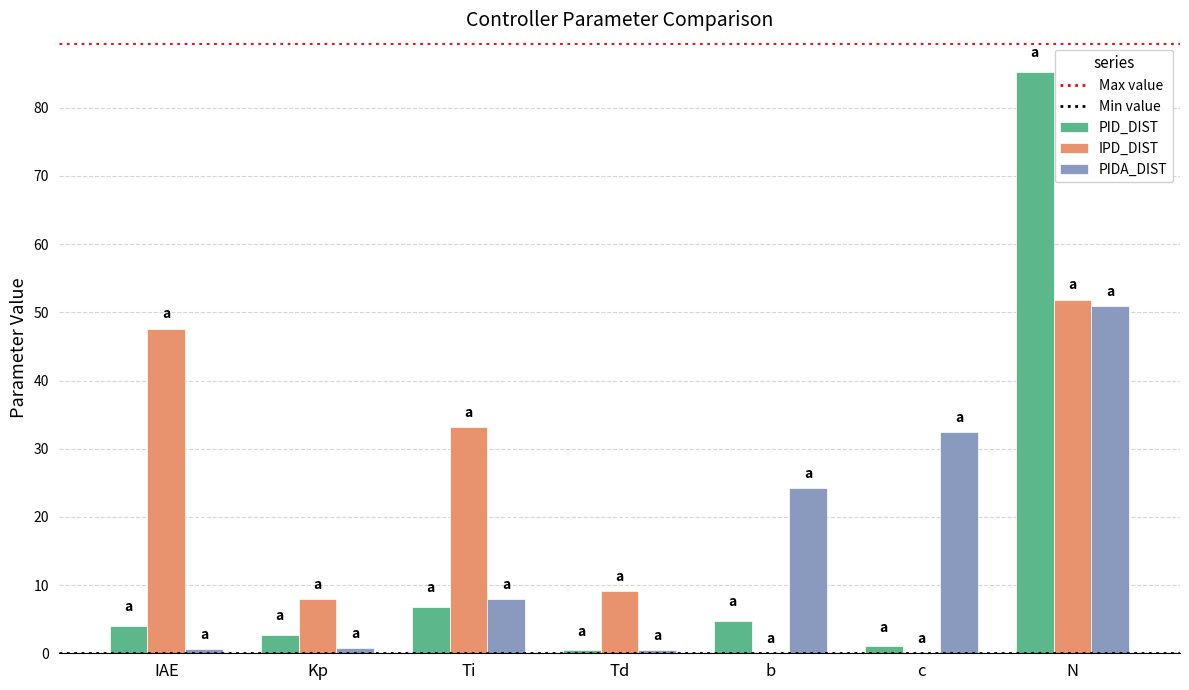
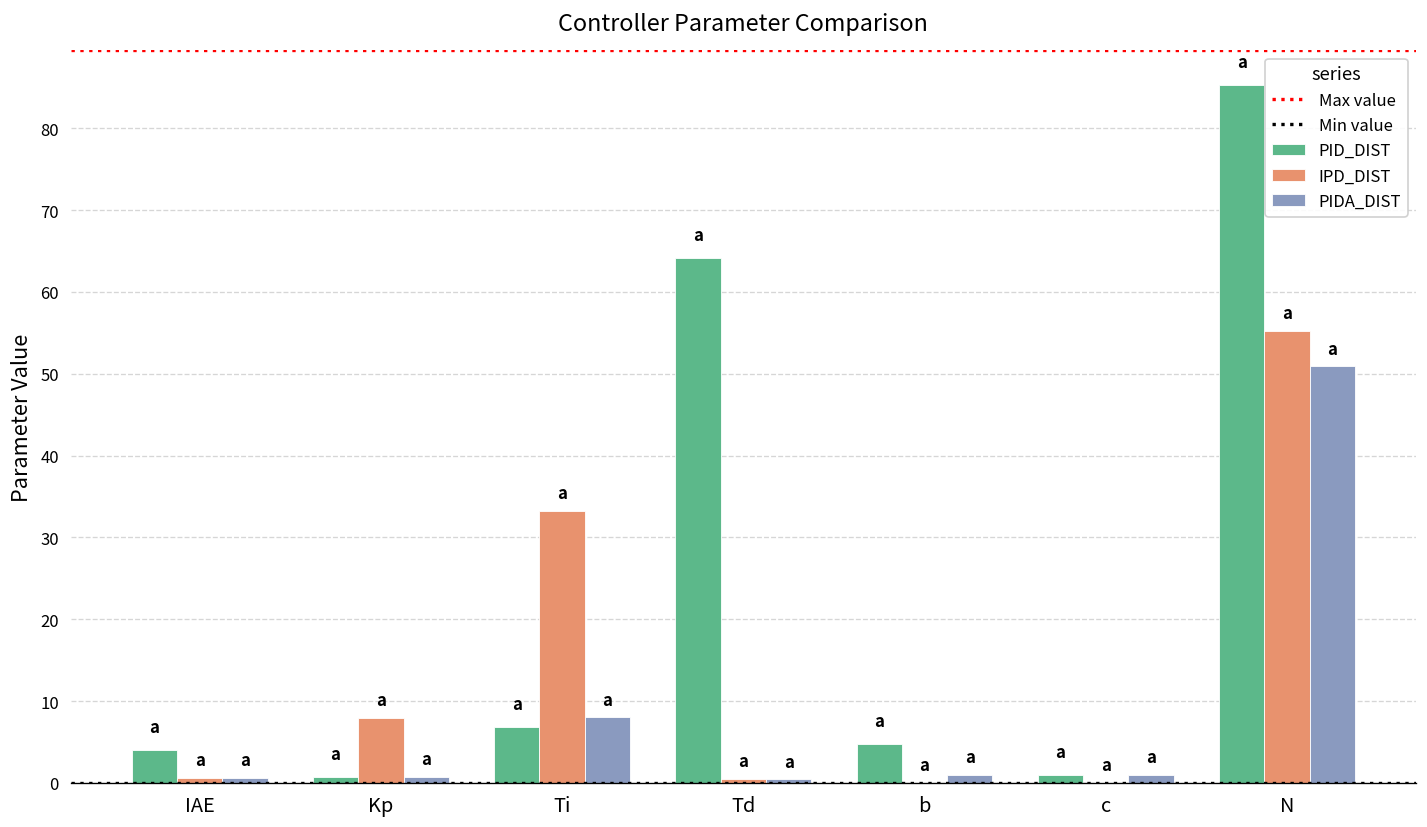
  {
    "PID_DIST": {
      "IAE": 4,
-     "Kp": 3,
+     "Kp": 1,
      "Ti": 7,
-     "Td": 0,
+     "Td": 64,
      "b": 5,
      "c": 1,
      "N": 85
    },
    "IPD_DIST": {
-     "IAE": 48,
+     "IAE": 1,
      "Kp": 8,
      "Ti": 33,
-     "Td": 9,
+     "Td": 0,
      "b": 0,
      "c": 0,
-     "N": 52
+     "N": 55
    },
    "PIDA_DIST": {
      "IAE": 1,
      "Kp": 1,
      "Ti": 8,
      "Td": 0,
-     "b": 24,
-     "c": 32,
+     "b": 1,
+     "c": 1,
      "N": 51
    }
  }
